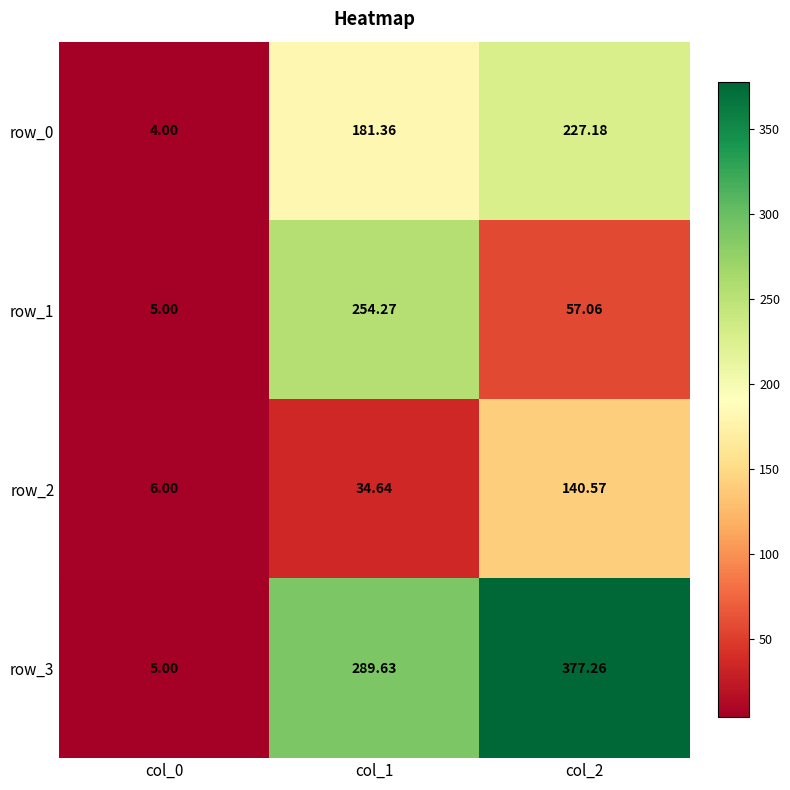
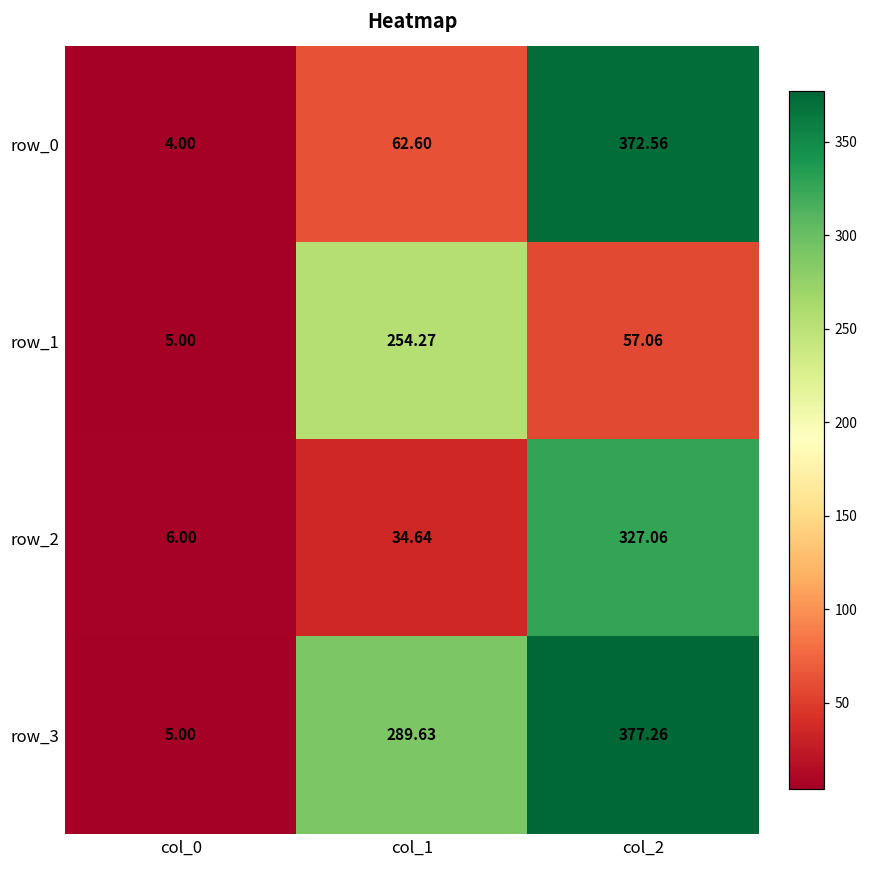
  {
    "row_0": {
      "col_0": 4.00,
-     "col_1": 181.36,
-     "col_2": 227.18
+     "col_1": 62.60,
+     "col_2": 372.56
    },
    "row_1": {
      "col_0": 5.00,
      "col_1": 254.27,
      "col_2": 57.06
    },
    "row_2": {
      "col_0": 6.00,
      "col_1": 34.64,
-     "col_2": 140.57
+     "col_2": 327.06
    },
    "row_3": {
      "col_0": 5.00,
      "col_1": 289.63,
      "col_2": 377.26
    }
  }
